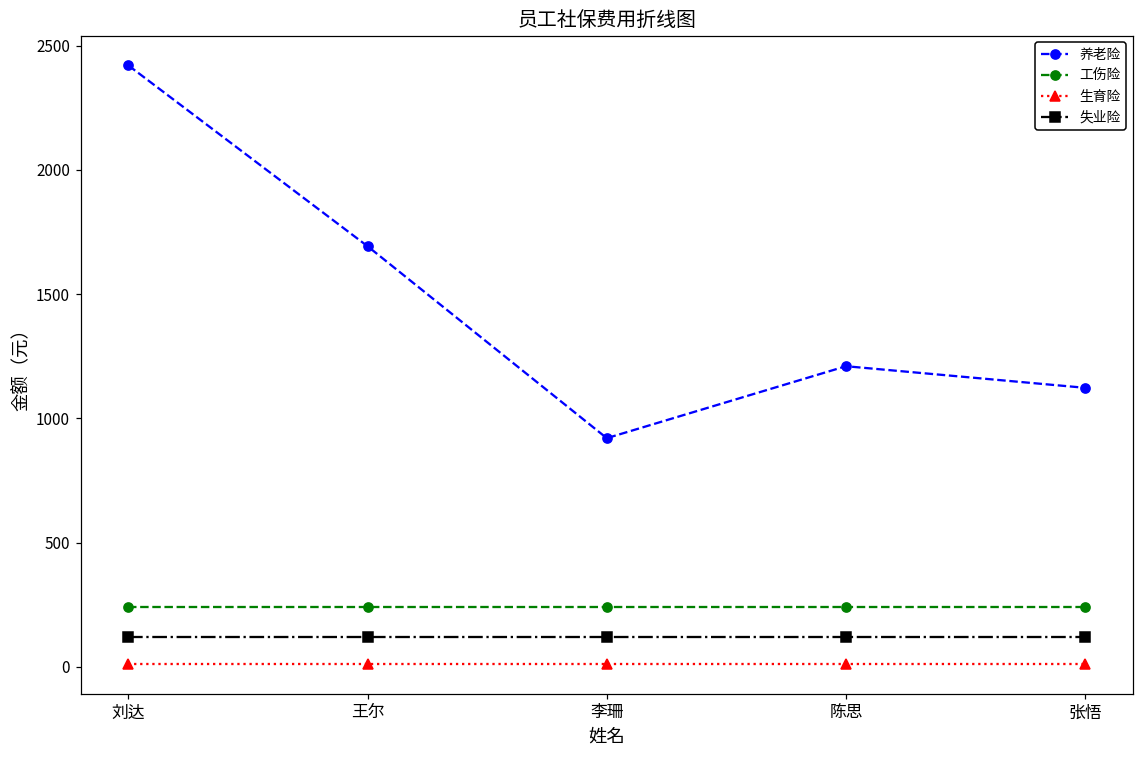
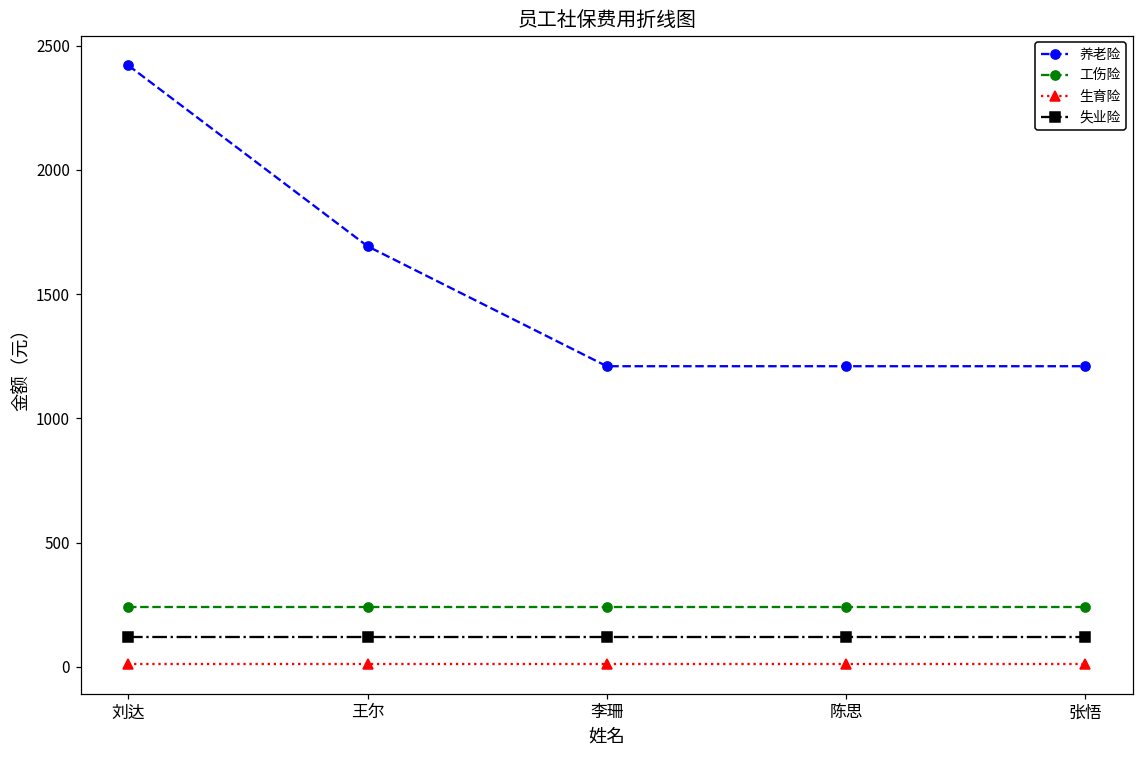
  {
    "养老险": {
      "刘达": 2420,
      "王尔": 1690,
-     "李珊": 920,
+     "李珊": 1210,
      "陈思": 1210,
-     "张悟": 1120
+     "张悟": 1210
    },
    "工伤险": {
      "刘达": 240,
      "王尔": 240,
      "李珊": 240,
      "陈思": 240,
      "张悟": 240
    },
    "生育险": {
      "刘达": 10,
      "王尔": 10,
      "李珊": 10,
      "陈思": 10,
      "张悟": 10
    },
    "失业险": {
      "刘达": 120,
      "王尔": 120,
      "李珊": 120,
      "陈思": 120,
      "张悟": 120
    }
  }
